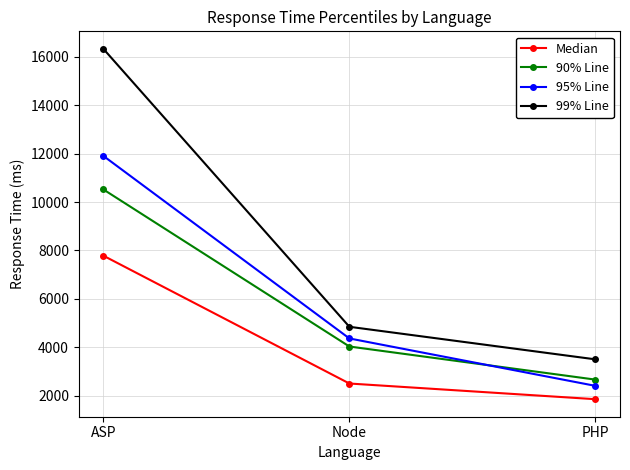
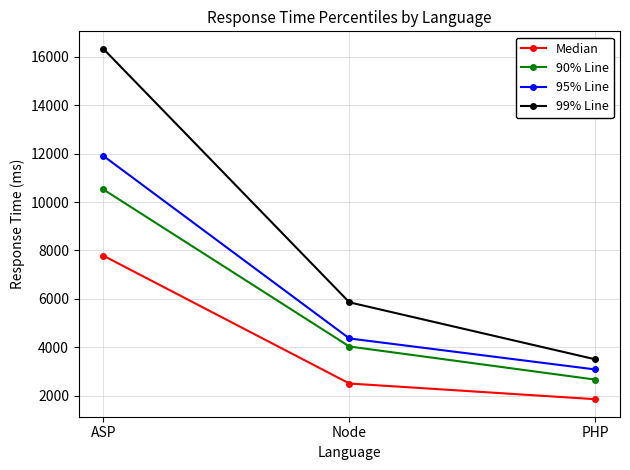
  {
    "Median": {
      "ASP": 7800,
      "Node": 2500,
      "PHP": 1900
    },
    "90% Line": {
      "ASP": 10500,
      "Node": 4000,
      "PHP": 2700
    },
    "95% Line": {
      "ASP": 11900,
      "Node": 4400,
-     "PHP": 2400
+     "PHP": 3100
    },
    "99% Line": {
      "ASP": 16300,
-     "Node": 4800,
+     "Node": 5900,
      "PHP": 3500
    }
  }
